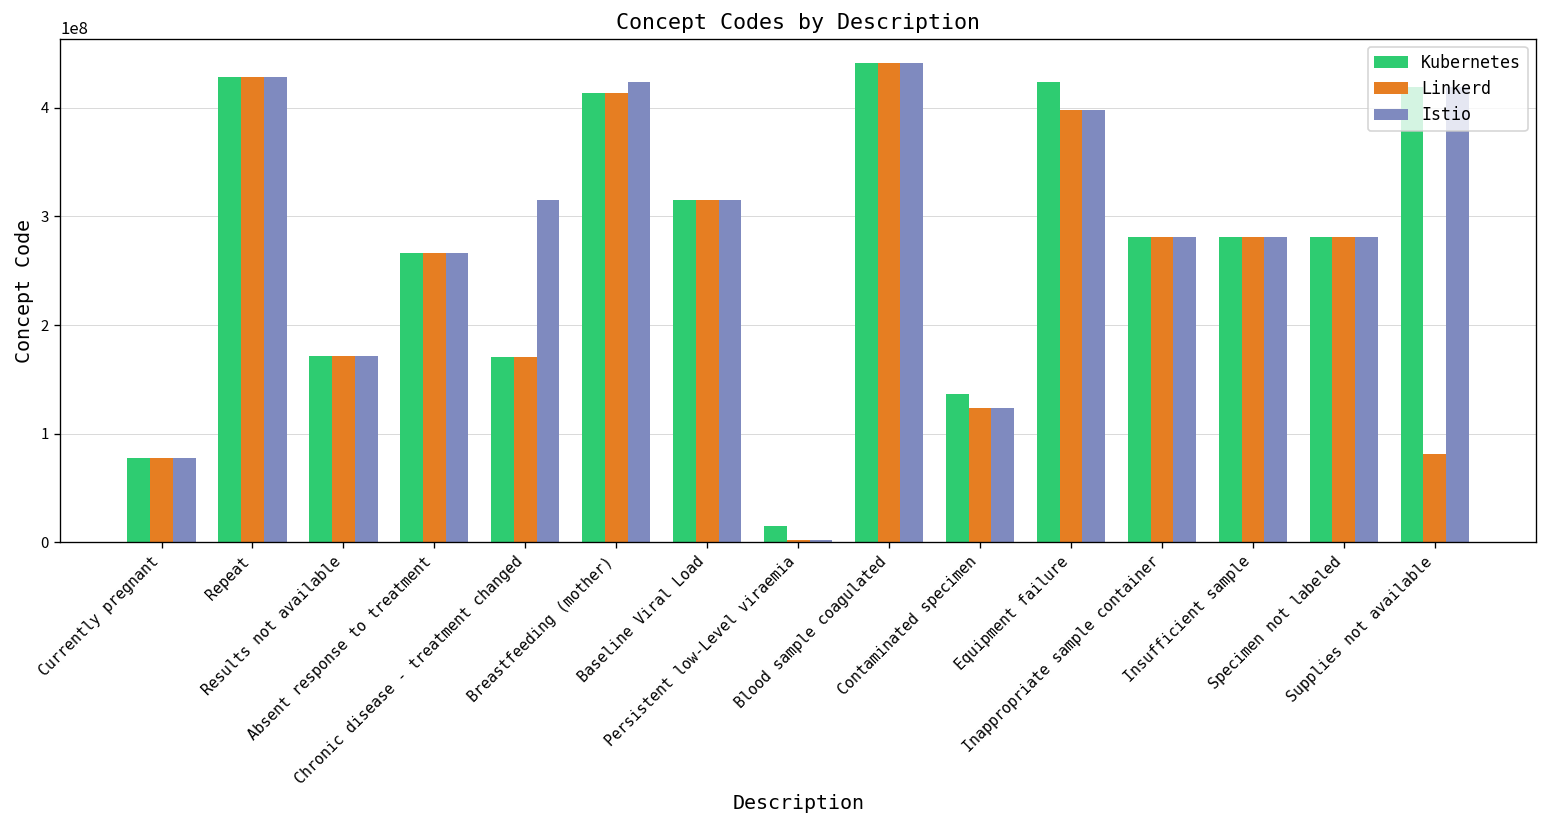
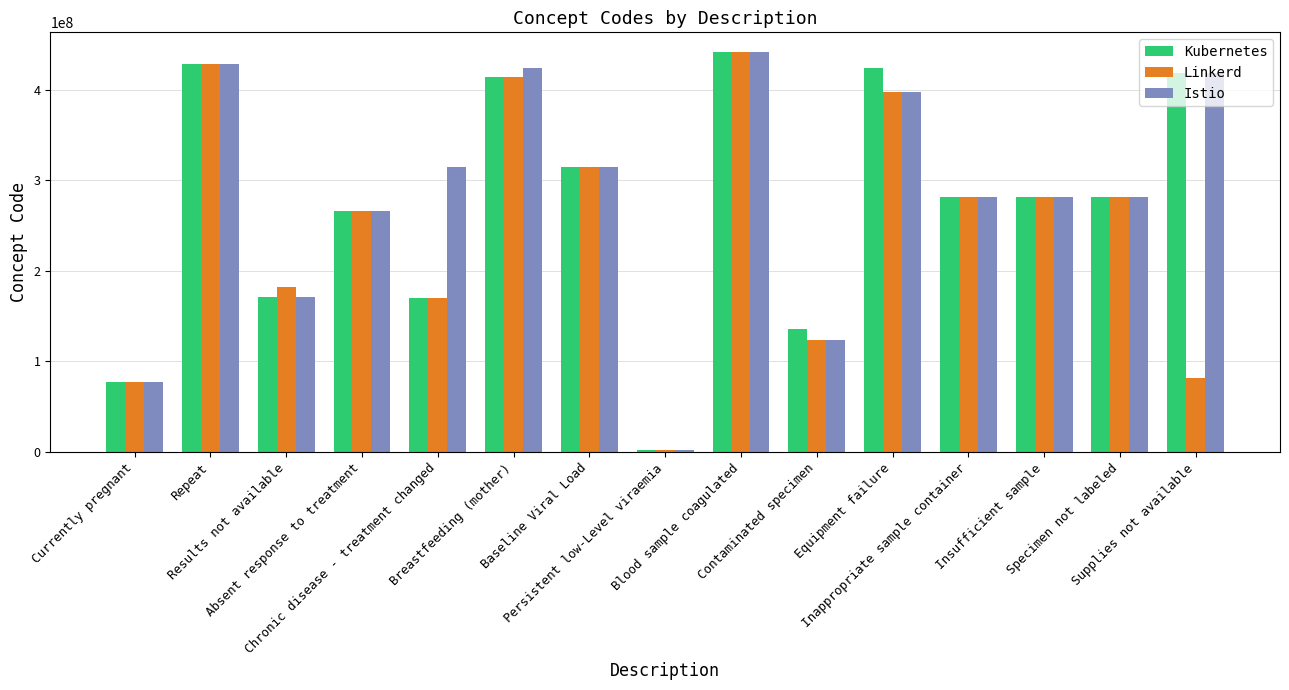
  {
    "Kubernetes": {
      "Currently pregnant": 80000000,
      "Repeat": 430000000,
      "Results not available": 170000000,
      "Absent response to treatment": 270000000,
      "Chronic disease - treatment changed": 170000000,
      "Breastfeeding (mother)": 410000000,
      "Baseline Viral Load": 320000000,
-     "Persistent low-Level viraemia": 10000000,
+     "Persistent low-Level viraemia": 0,
      "Blood sample coagulated": 440000000,
      "Contaminated specimen": 140000000,
      "Equipment failure": 420000000,
      "Inappropriate sample container": 280000000,
      "Insufficient sample": 280000000,
      "Specimen not labeled": 280000000
    },
    "Linkerd": {
      "Currently pregnant": 80000000,
      "Repeat": 430000000,
-     "Results not available": 170000000,
+     "Results not available": 180000000,
      "Absent response to treatment": 270000000,
      "Chronic disease - treatment changed": 170000000,
      "Breastfeeding (mother)": 410000000,
      "Baseline Viral Load": 320000000,
      "Blood sample coagulated": 440000000,
      "Contaminated specimen": 120000000,
      "Equipment failure": 400000000,
      "Inappropriate sample container": 280000000,
      "Insufficient sample": 280000000,
      "Specimen not labeled": 280000000,
      "Supplies not available": 80000000
    },
    "Istio": {
      "Currently pregnant": 80000000,
      "Repeat": 430000000,
      "Results not available": 170000000,
      "Absent response to treatment": 270000000,
      "Chronic disease - treatment changed": 320000000,
      "Breastfeeding (mother)": 420000000,
      "Baseline Viral Load": 320000000,
      "Blood sample coagulated": 440000000,
      "Contaminated specimen": 120000000,
      "Equipment failure": 400000000,
      "Inappropriate sample container": 280000000,
      "Insufficient sample": 280000000,
      "Specimen not labeled": 280000000
    }
  }
